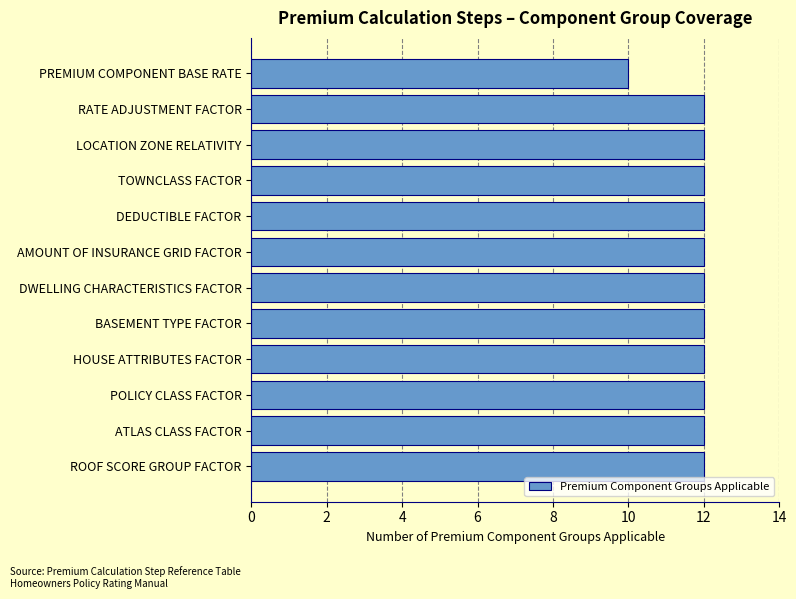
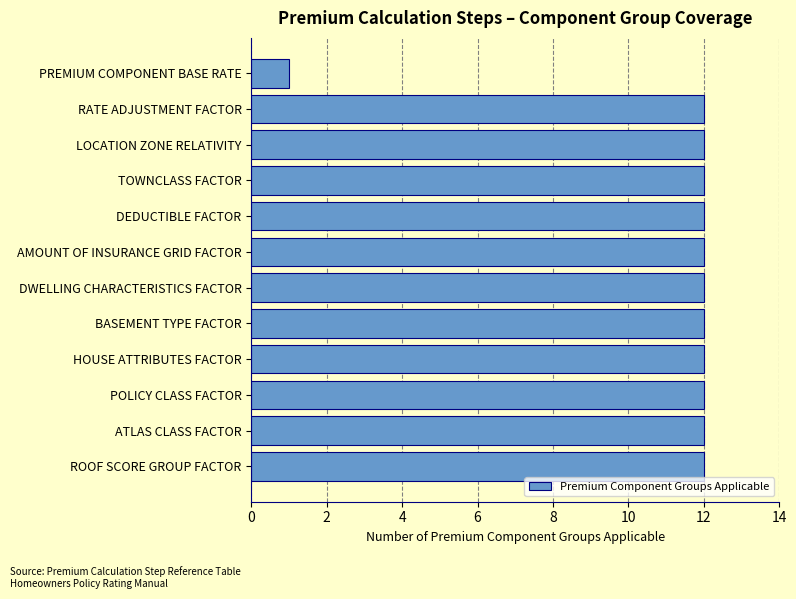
  {
-   "PREMIUM COMPONENT BASE RATE": 10,
+   "PREMIUM COMPONENT BASE RATE": 1,
    "RATE ADJUSTMENT FACTOR": 12,
    "LOCATION ZONE RELATIVITY": 12,
    "TOWNCLASS FACTOR": 12,
    "DEDUCTIBLE FACTOR": 12,
    "AMOUNT OF INSURANCE GRID FACTOR": 12,
    "DWELLING CHARACTERISTICS FACTOR": 12,
    "BASEMENT TYPE FACTOR": 12,
    "HOUSE ATTRIBUTES FACTOR": 12,
    "POLICY CLASS FACTOR": 12,
    "ATLAS CLASS FACTOR": 12,
    "ROOF SCORE GROUP FACTOR": 12
  }
